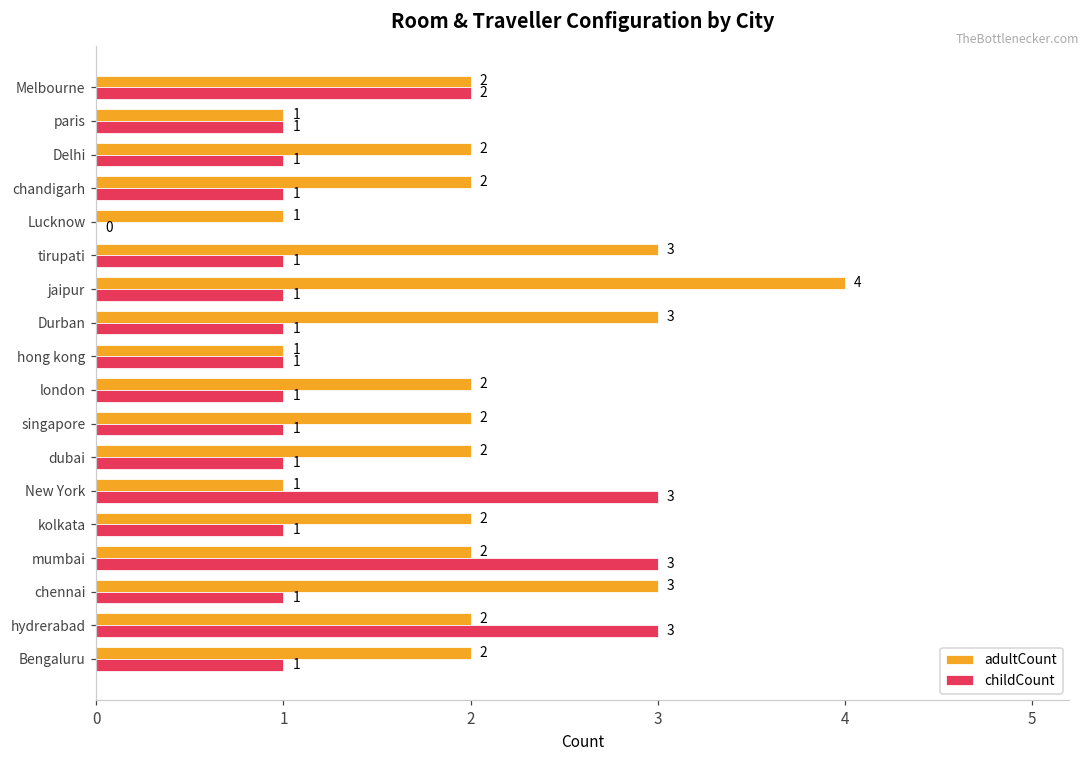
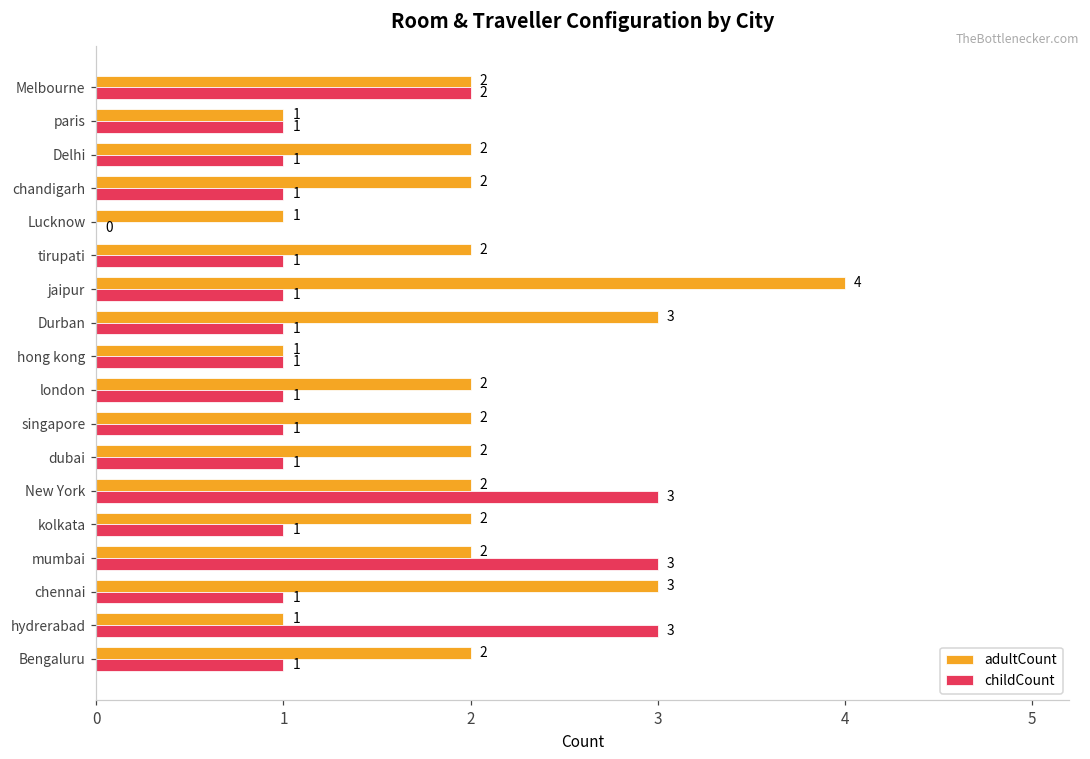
  {
    "adultCount": {
      "Delhi": 2,
      "chandigarh": 2,
      "Lucknow": 1,
-     "tirupati": 3,
+     "tirupati": 2,
      "jaipur": 4,
      "Durban": 3,
      "london": 2,
      "singapore": 2,
      "dubai": 2,
-     "New York": 1,
+     "New York": 2,
      "kolkata": 2,
      "mumbai": 2,
      "chennai": 3,
-     "hydrerabad": 2,
+     "hydrerabad": 1,
      "Bengaluru": 2
    },
    "childCount": {
      "Delhi": 1,
      "chandigarh": 1,
      "Lucknow": 0,
      "tirupati": 1,
      "jaipur": 1,
      "Durban": 1,
      "london": 1,
      "singapore": 1,
      "dubai": 1,
      "New York": 3,
      "kolkata": 1,
      "mumbai": 3,
      "chennai": 1,
      "hydrerabad": 3,
      "Bengaluru": 1
    }
  }
